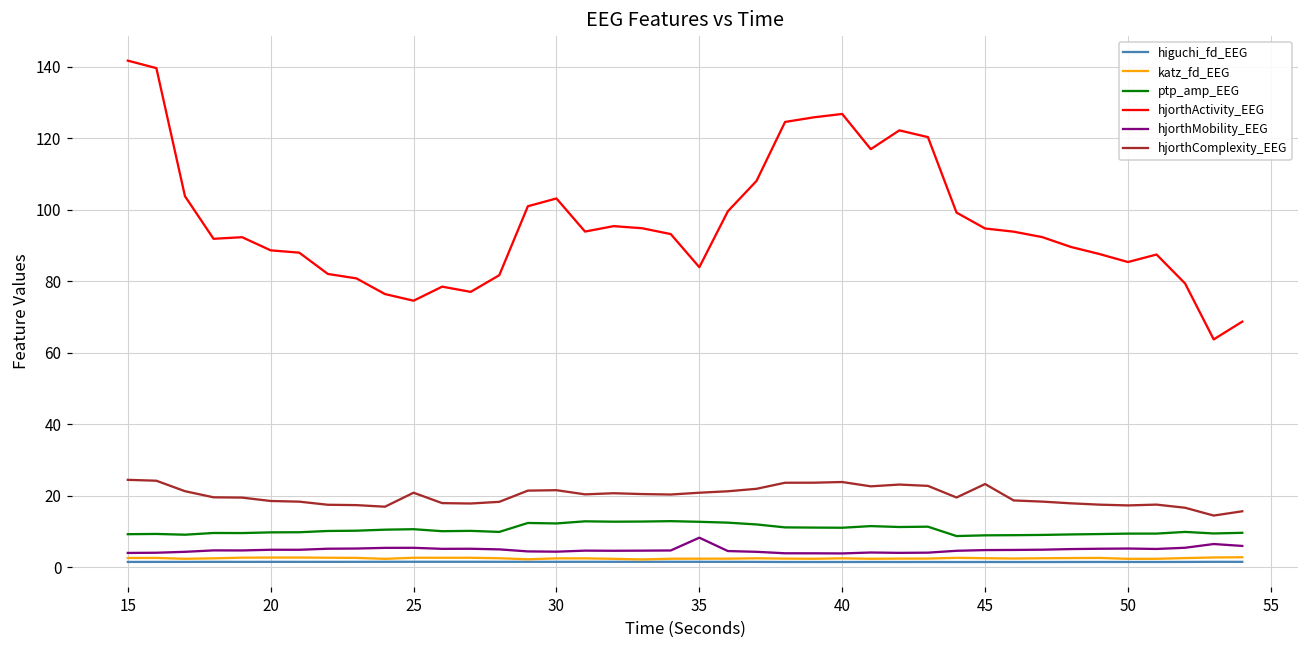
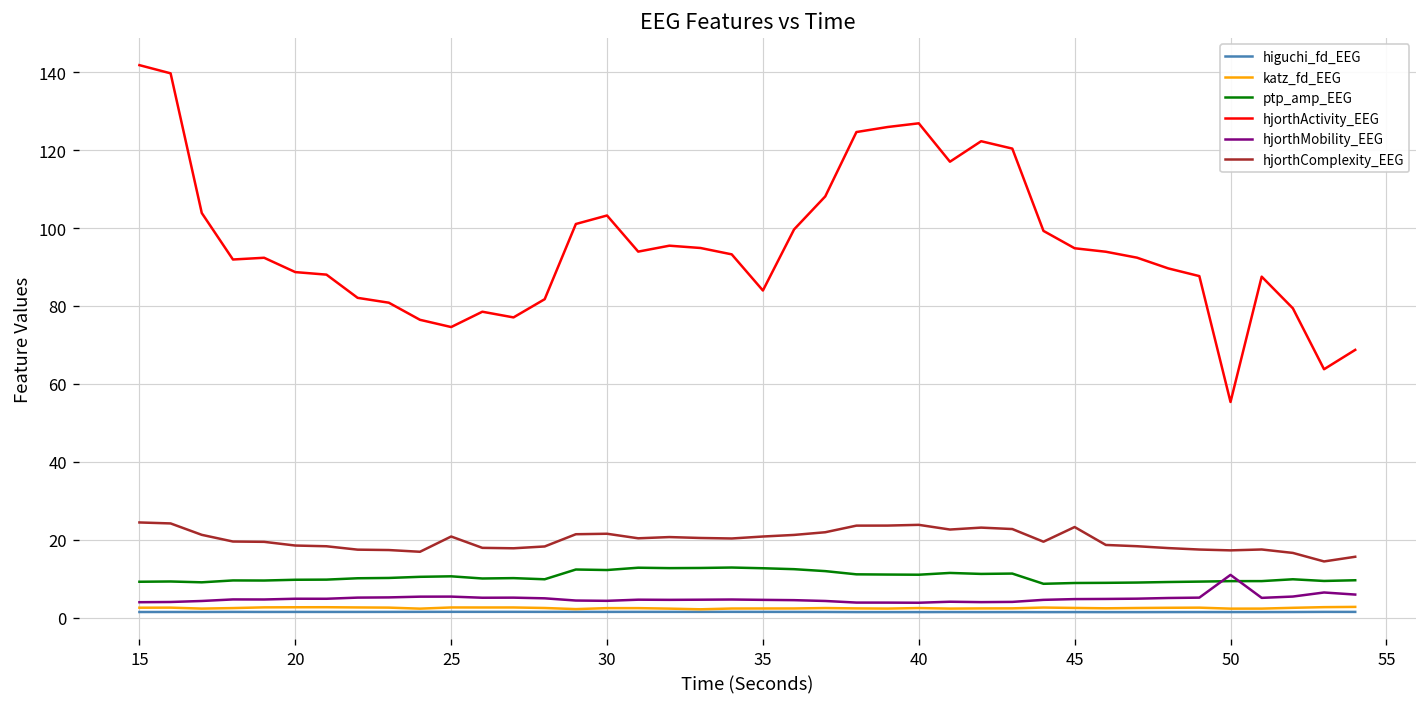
  {
    "higuchi_fd_EEG": {
      "15": 2,
      "20": 2,
      "25": 2,
      "30": 2,
      "35": 2,
      "40": 1,
      "45": 1,
      "50": 2
    },
    "katz_fd_EEG": {
      "15": 3,
      "20": 3,
      "25": 3,
      "30": 3,
      "35": 2,
      "40": 3,
      "45": 3,
      "50": 2
    },
    "ptp_amp_EEG": {
      "15": 9,
      "20": 10,
      "25": 11,
      "30": 12,
      "35": 13,
      "40": 11,
      "45": 9,
      "50": 9
    },
    "hjorthActivity_EEG": {
      "15": 142,
      "20": 89,
      "25": 75,
      "30": 103,
      "35": 84,
      "40": 127,
      "45": 95,
-     "50": 85
+     "50": 55
    },
    "hjorthMobility_EEG": {
      "15": 4,
      "20": 5,
      "25": 5,
      "30": 4,
-     "35": 8,
+     "35": 5,
      "40": 4,
      "45": 5,
-     "50": 5
+     "50": 11
    },
    "hjorthComplexity_EEG": {
      "15": 24,
      "20": 19,
      "25": 21,
      "30": 22,
      "35": 21,
      "40": 24,
      "45": 23,
      "50": 17
    }
  }
